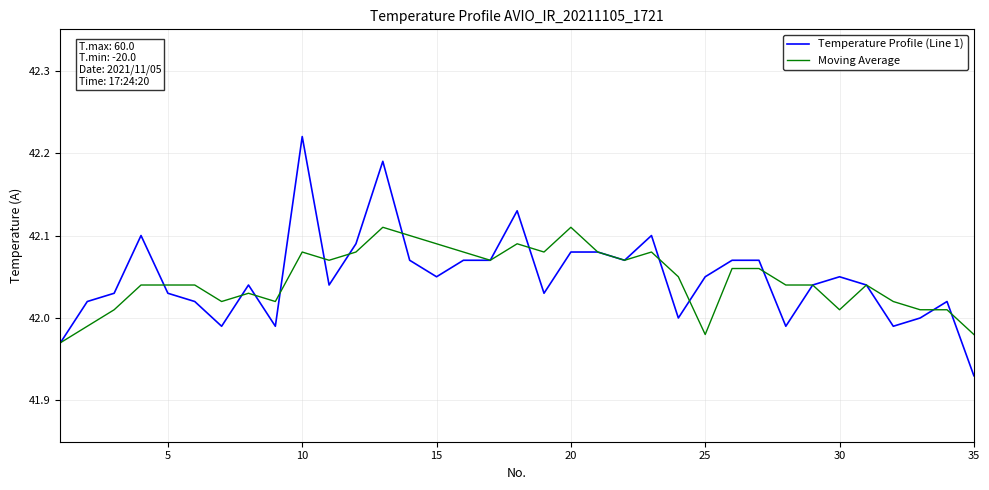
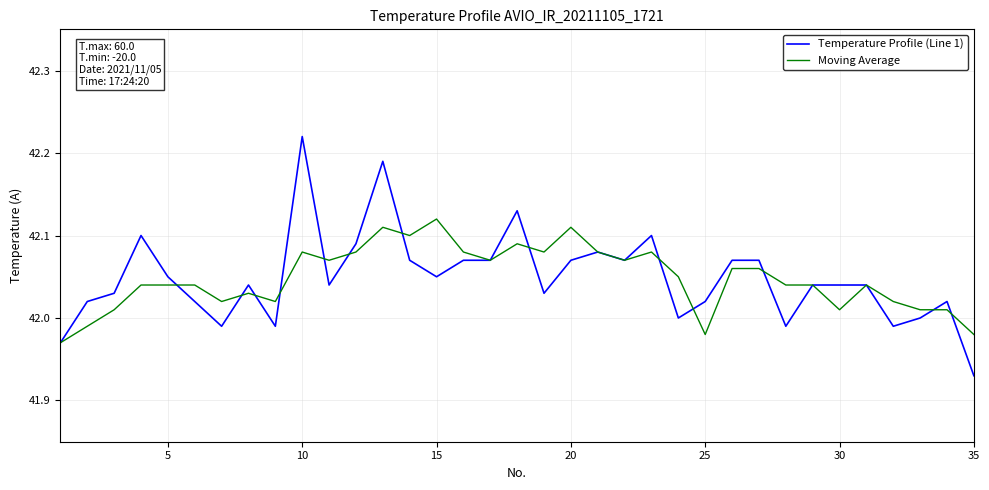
  {
    "Temperature Profile (Line 1)": {
-     "5": 42.03,
+     "5": 42.05,
      "10": 42.22,
      "15": 42.05,
-     "20": 42.08,
-     "25": 42.05,
-     "30": 42.05,
+     "20": 42.07,
+     "25": 42.02,
+     "30": 42.04,
      "35": 41.93
    },
    "Moving Average": {
      "5": 42.04,
      "10": 42.08,
-     "15": 42.09,
+     "15": 42.12,
      "20": 42.11,
      "25": 41.98,
      "30": 42.01,
      "35": 41.98
    }
  }
